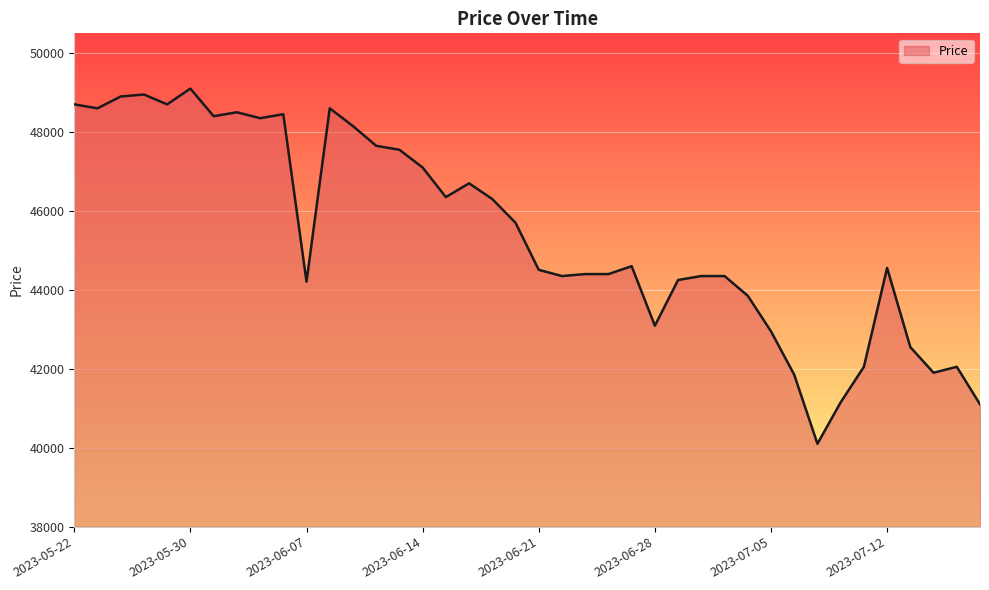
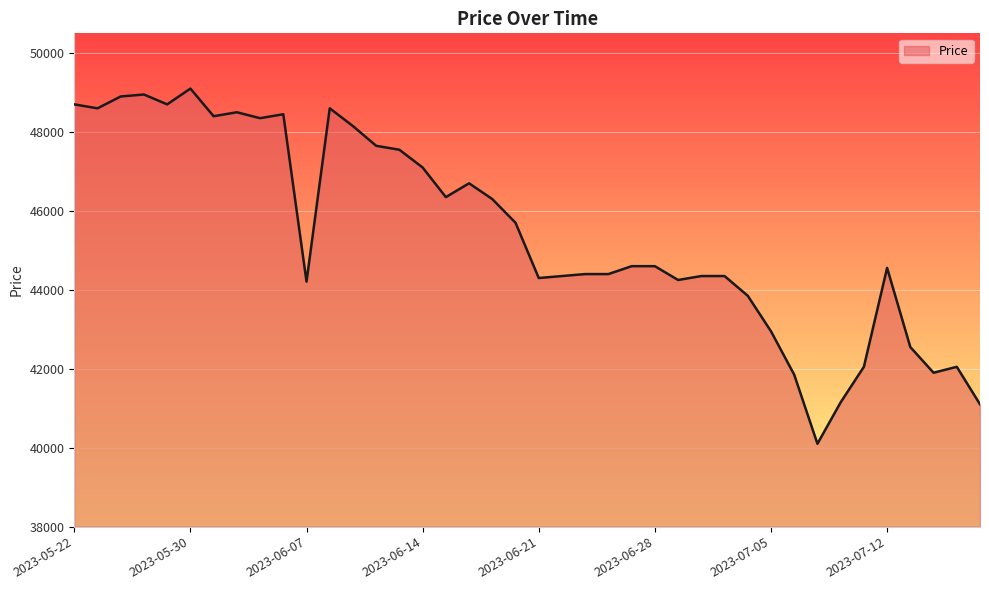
  {
    "2023-05-22": 48700,
    "2023-05-30": 49100,
    "2023-06-07": 44200,
    "2023-06-14": 47100,
-   "2023-06-21": 44500,
-   "2023-06-28": 43100,
+   "2023-06-21": 44300,
+   "2023-06-28": 44600,
    "2023-07-05": 43000,
    "2023-07-12": 44600
  }
